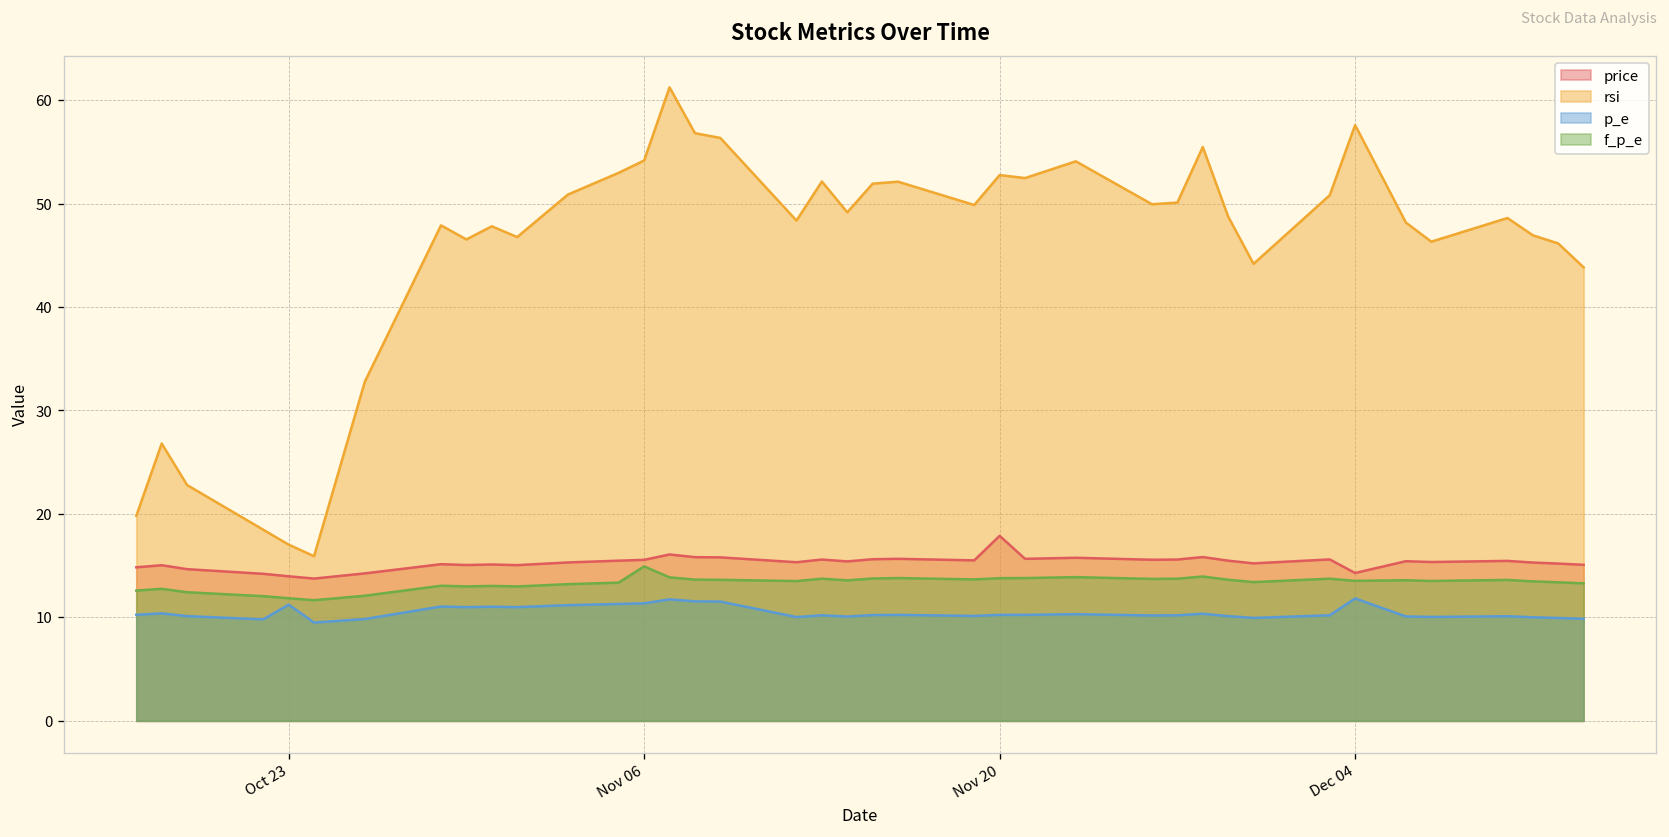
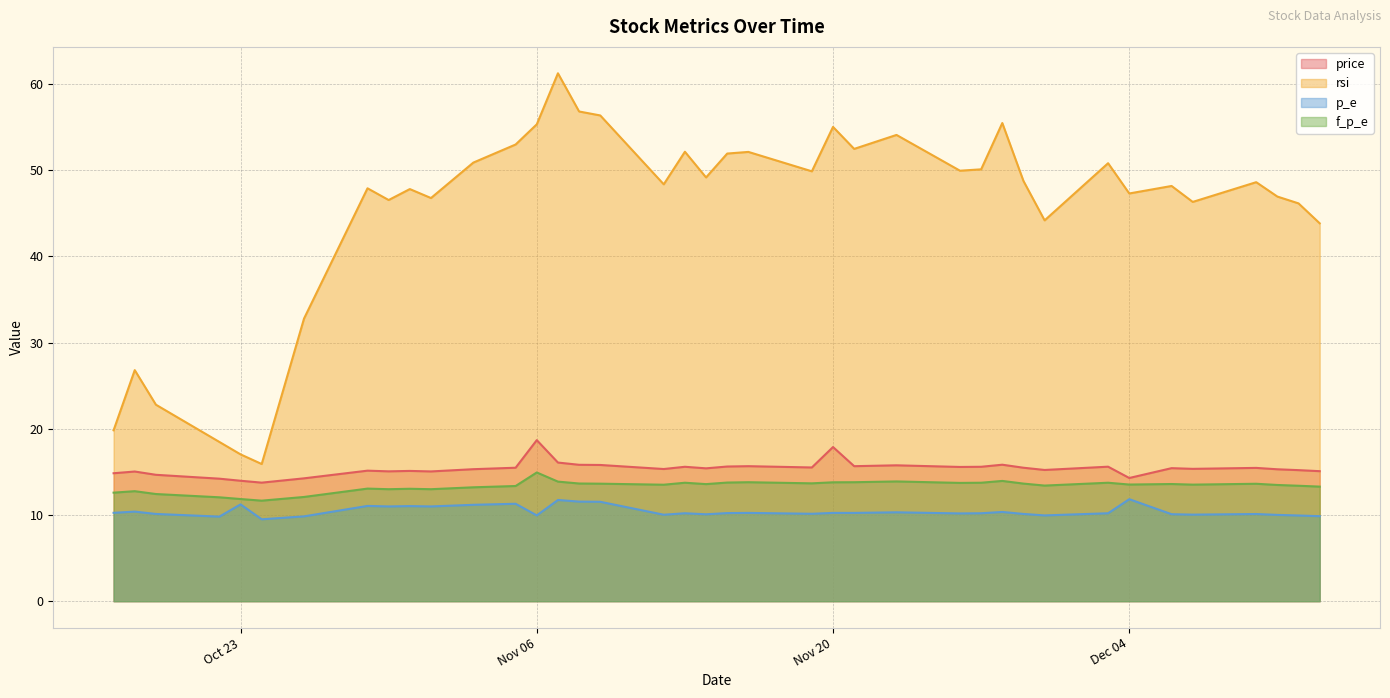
  {
    "price": {
      "Oct 23": 14,
-     "Nov 06": 16,
+     "Nov 06": 19,
      "Nov 20": 18,
      "Dec 04": 14
    },
    "rsi": {
      "Oct 23": 17,
-     "Nov 06": 54,
-     "Nov 20": 53,
-     "Dec 04": 58
+     "Nov 06": 55,
+     "Nov 20": 55,
+     "Dec 04": 47
    },
    "p_e": {
      "Oct 23": 11,
-     "Nov 06": 11,
+     "Nov 06": 10,
      "Nov 20": 10,
      "Dec 04": 12
    },
    "f_p_e": {
      "Oct 23": 12,
      "Nov 06": 15,
      "Nov 20": 14,
      "Dec 04": 14
    }
  }
